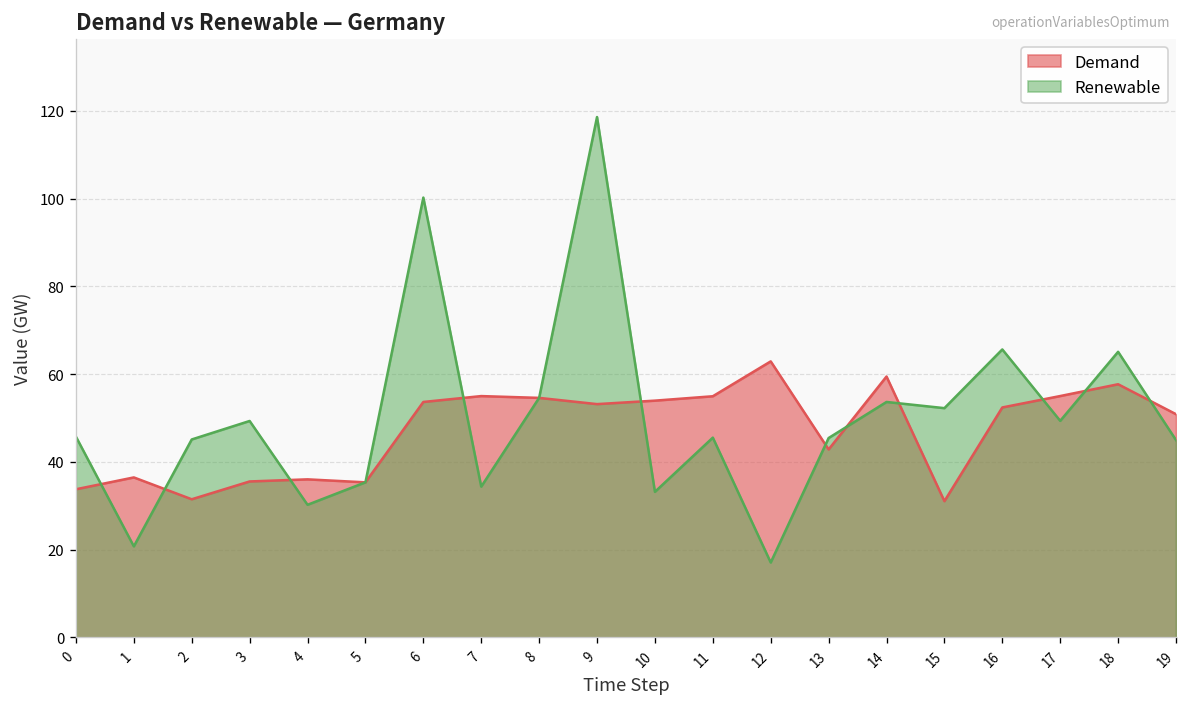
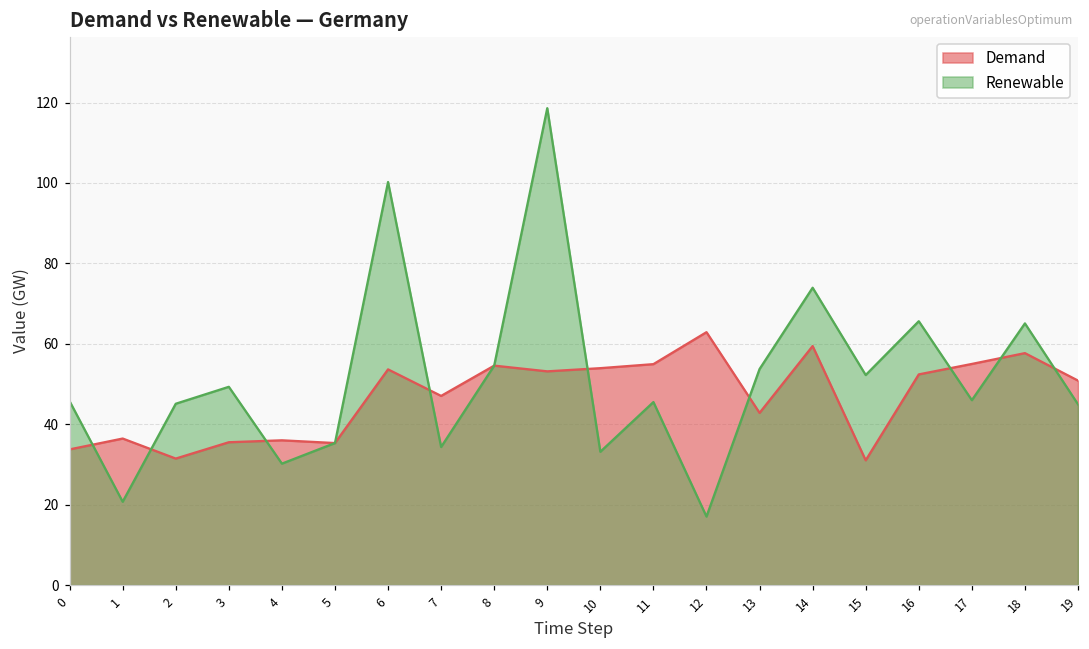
  {
    "Demand": {
      "0": 34,
      "1": 36,
      "2": 31,
      "3": 36,
      "4": 36,
      "6": 54,
-     "7": 55,
+     "7": 47,
      "9": 53,
      "10": 54,
      "11": 55,
      "12": 63,
      "13": 43,
      "14": 59,
      "15": 31,
      "16": 52,
      "17": 55,
      "18": 58,
      "19": 51
    },
    "Renewable": {
      "0": 46,
      "1": 21,
      "2": 45,
      "3": 49,
      "4": 30,
      "6": 100,
      "7": 34,
      "9": 119,
      "10": 33,
      "11": 46,
      "12": 17,
-     "13": 45,
-     "14": 54,
+     "13": 54,
+     "14": 74,
      "15": 52,
      "16": 66,
-     "17": 49,
+     "17": 46,
      "18": 65,
      "19": 45
    }
  }
